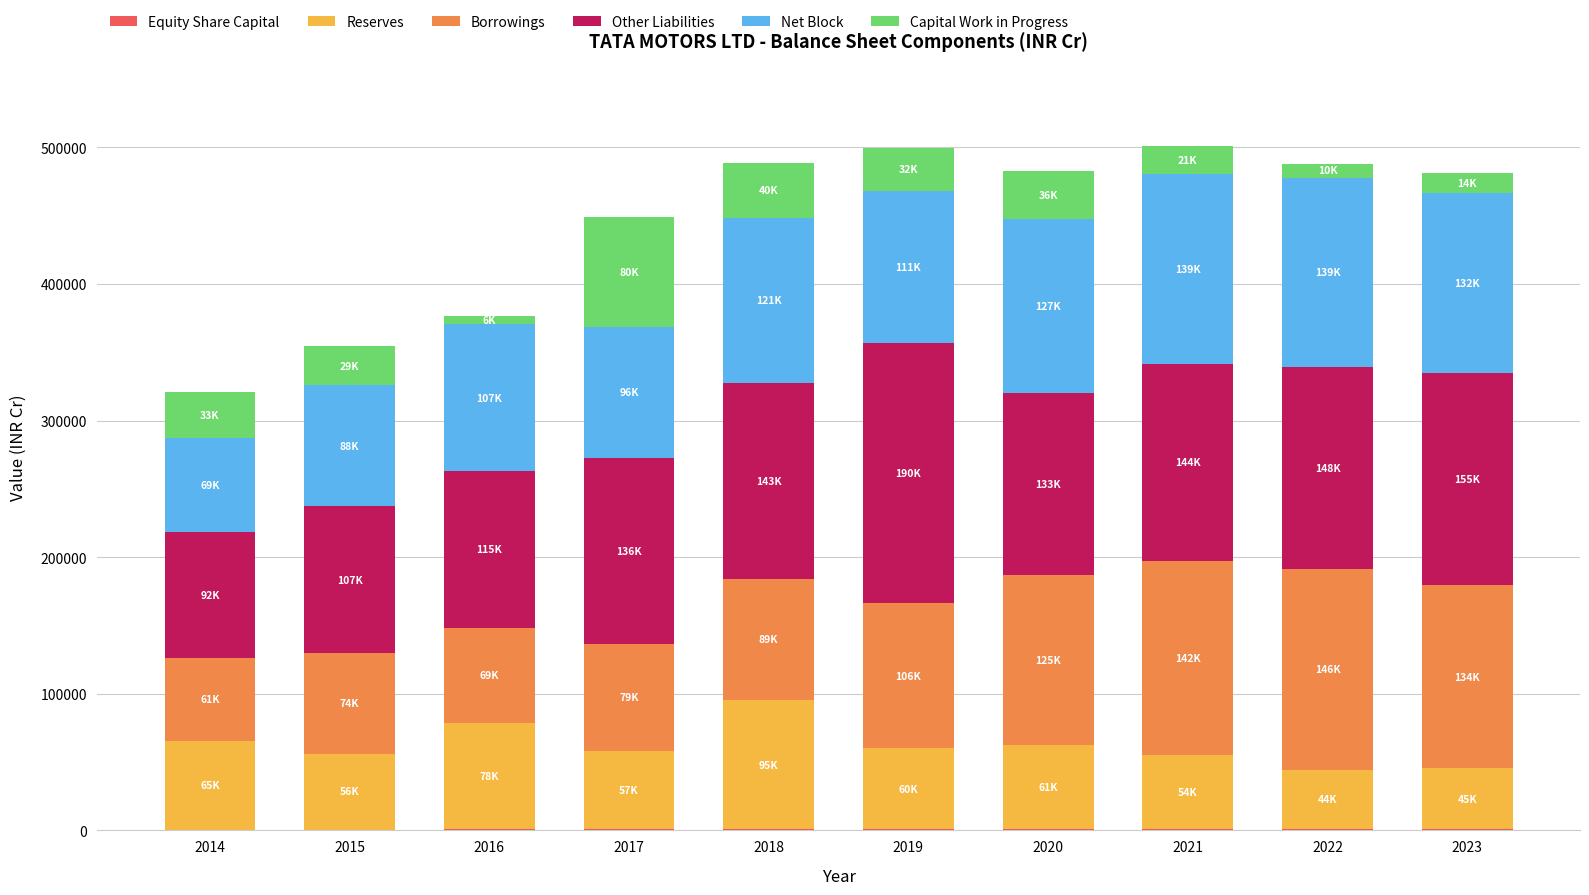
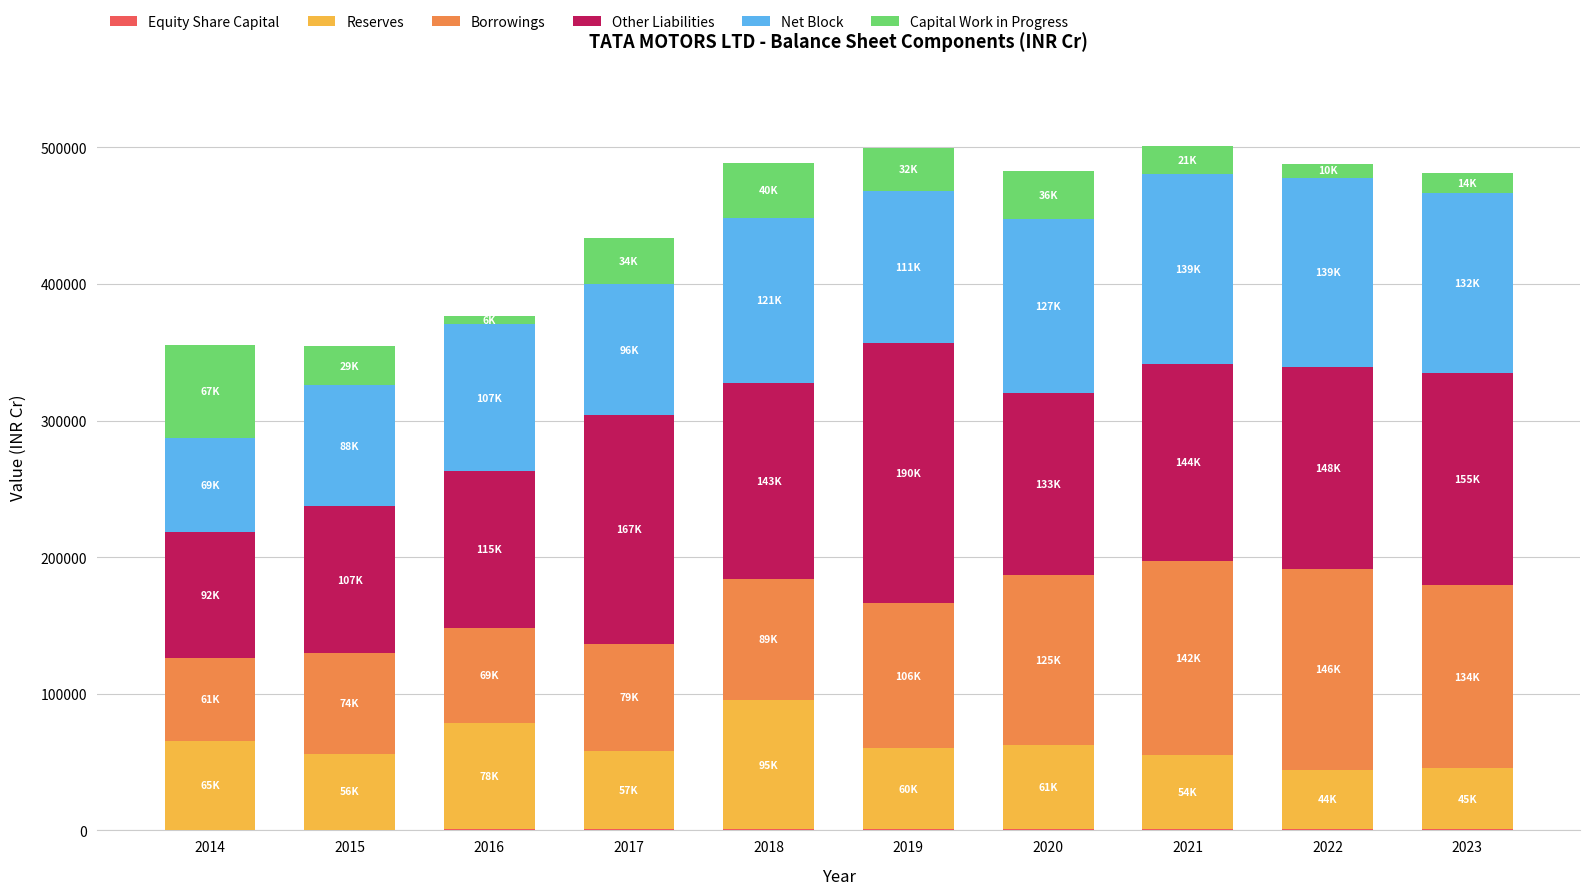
  {
    "Other Liabilities": {
      "2014": "92K",
      "2015": "107K",
      "2016": "115K",
-     "2017": "136K",
+     "2017": "167K",
      "2018": "143K",
      "2019": "190K",
      "2020": "133K",
      "2021": "144K",
      "2022": "148K",
      "2023": "155K"
    },
    "Net Block": {
      "2014": "69K",
      "2015": "88K",
      "2016": "107K",
      "2017": "96K",
      "2018": "121K",
      "2019": "111K",
      "2020": "127K",
      "2021": "139K",
      "2022": "139K",
      "2023": "132K"
    },
    "Capital Work in Progress": {
-     "2014": "33K",
+     "2014": "67K",
      "2015": "29K",
      "2016": "6K",
-     "2017": "80K",
+     "2017": "34K",
      "2018": "40K",
      "2019": "32K",
      "2020": "36K",
      "2021": "21K",
      "2022": "10K",
      "2023": "14K"
    }
  }
